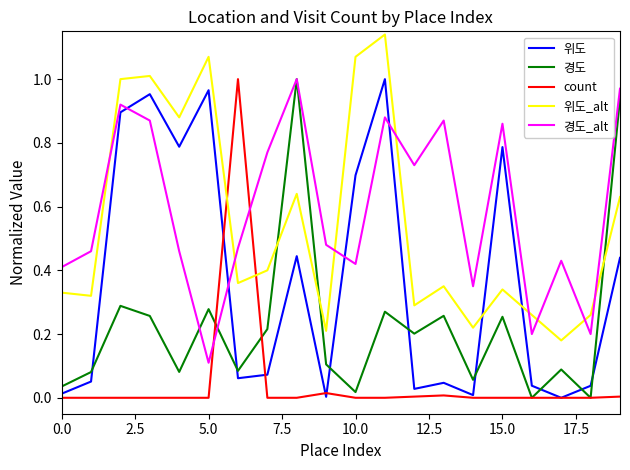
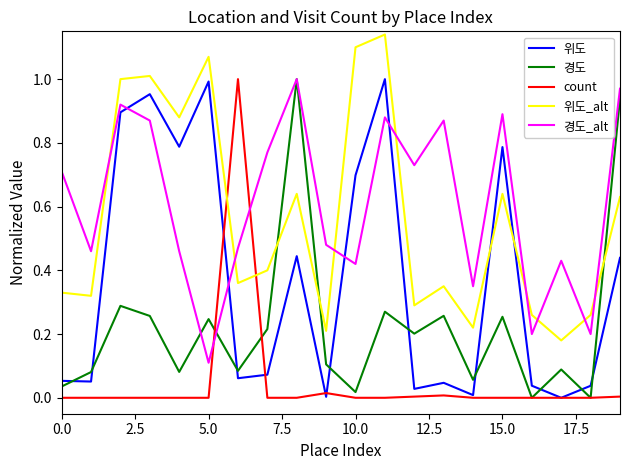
  {
    "위도": {
-     "0.0": 0.01,
-     "5.0": 0.97,
+     "0.0": 0.05,
+     "5.0": 0.99,
      "10.0": 0.70,
      "15.0": 0.79
    },
    "경도": {
      "0.0": 0.04,
-     "5.0": 0.28,
+     "5.0": 0.25,
      "10.0": 0.02,
      "15.0": 0.25
    },
    "count": {
      "0.0": 0.00,
      "5.0": 0.00,
      "10.0": 0.00,
      "15.0": 0.00
    },
    "위도_alt": {
      "0.0": 0.33,
      "5.0": 1.07,
-     "10.0": 1.07,
-     "15.0": 0.34
+     "10.0": 1.10,
+     "15.0": 0.64
    },
    "경도_alt": {
-     "0.0": 0.41,
+     "0.0": 0.71,
      "5.0": 0.11,
      "10.0": 0.42,
-     "15.0": 0.86
+     "15.0": 0.89
    }
  }
